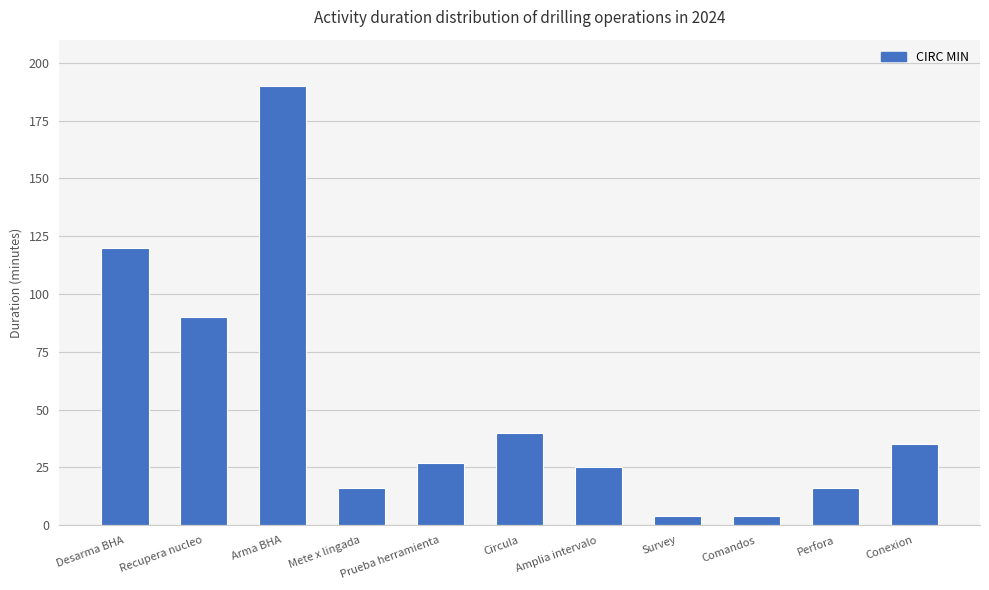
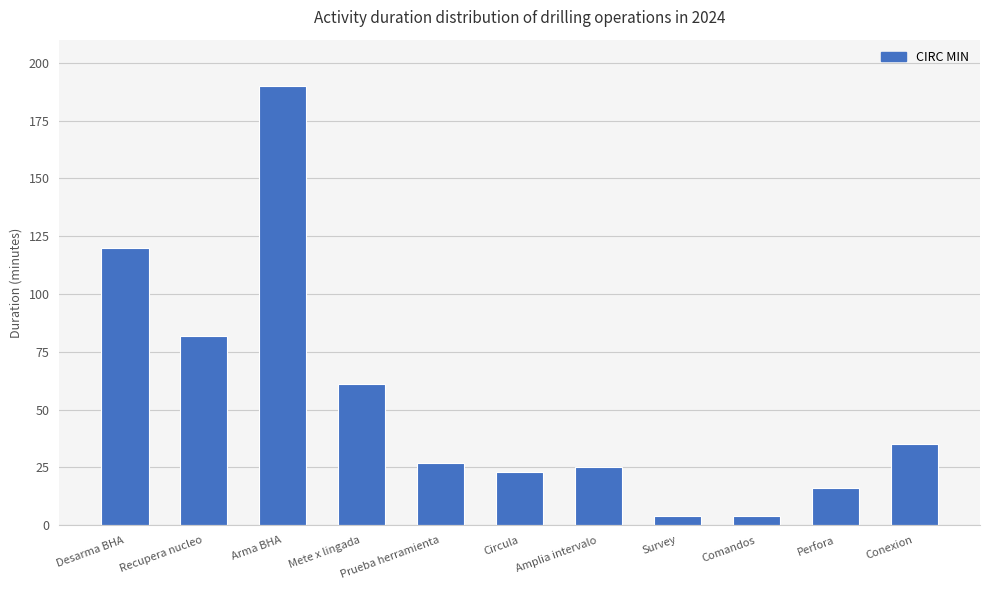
  {
    "Desarma BHA": 120,
-   "Recupera nucleo": 90,
+   "Recupera nucleo": 82,
    "Arma BHA": 190,
-   "Mete x lingada": 16,
+   "Mete x lingada": 61,
    "Prueba herramienta": 27,
-   "Circula": 40,
+   "Circula": 23,
    "Amplia intervalo": 25,
    "Survey": 4,
    "Comandos": 4,
    "Perfora": 16,
    "Conexion": 35
  }
